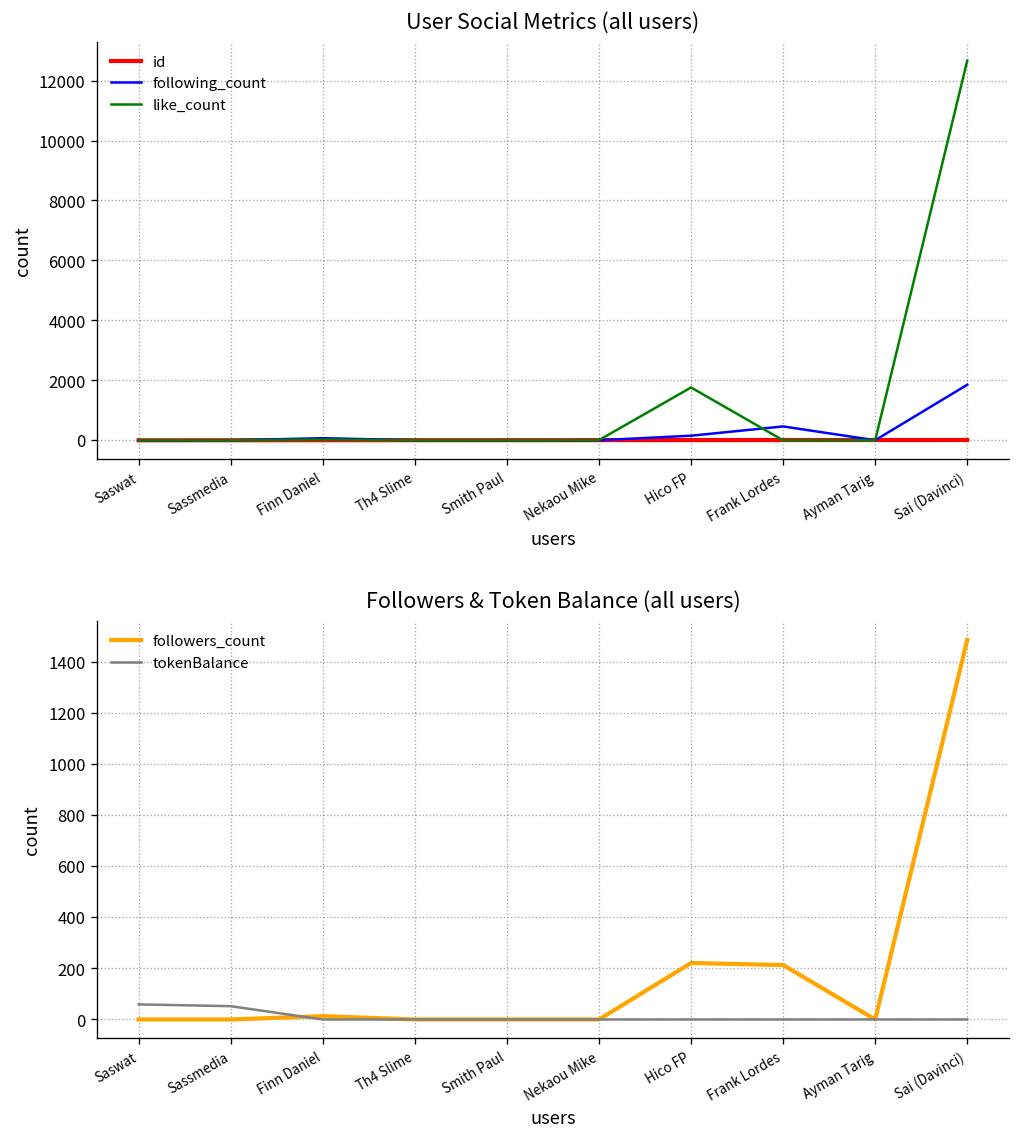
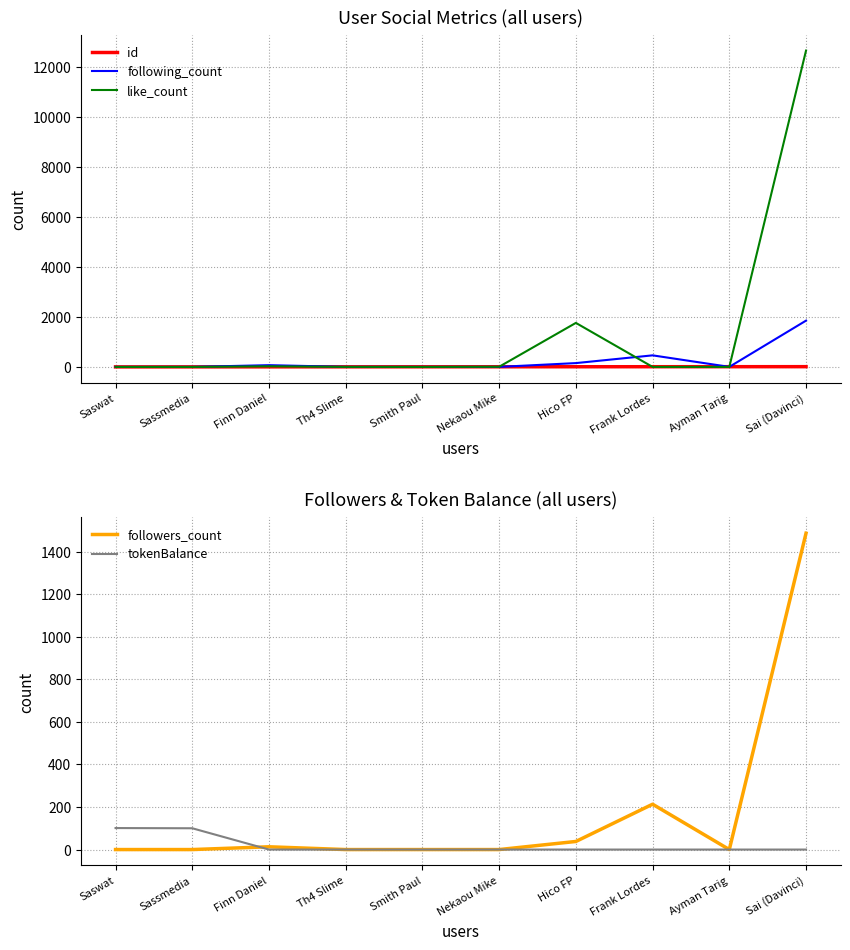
  {
    "User Social Metrics (all users)": {
      "id": {
        "Hico FP": 0,
        "Sai (Davinci)": 0
      },
      "following_count": {
        "Hico FP": 200,
        "Frank Lordes": 500,
        "Sai (Davinci)": 1900
      },
      "like_count": {
        "Hico FP": 1800,
        "Sai (Davinci)": 12700
      }
    },
    "Followers & Token Balance (all users)": {
      "followers_count": {
        "Saswat": 0,
        "Sassmedia": 0,
        "Finn Daniel": 10,
-       "Hico FP": 220,
+       "Hico FP": 40,
        "Frank Lordes": 210,
        "Sai (Davinci)": 1490
      },
      "tokenBalance": {
-       "Saswat": 60,
-       "Sassmedia": 50,
+       "Saswat": 100,
+       "Sassmedia": 100,
        "Finn Daniel": 0,
        "Hico FP": 0,
        "Frank Lordes": 0,
        "Sai (Davinci)": 0
      }
    }
  }
